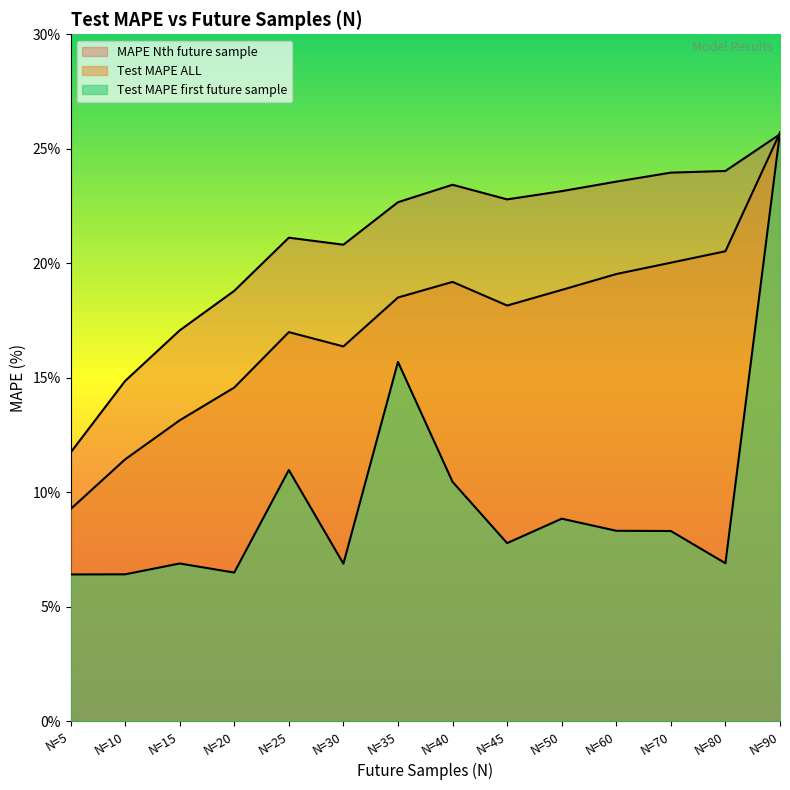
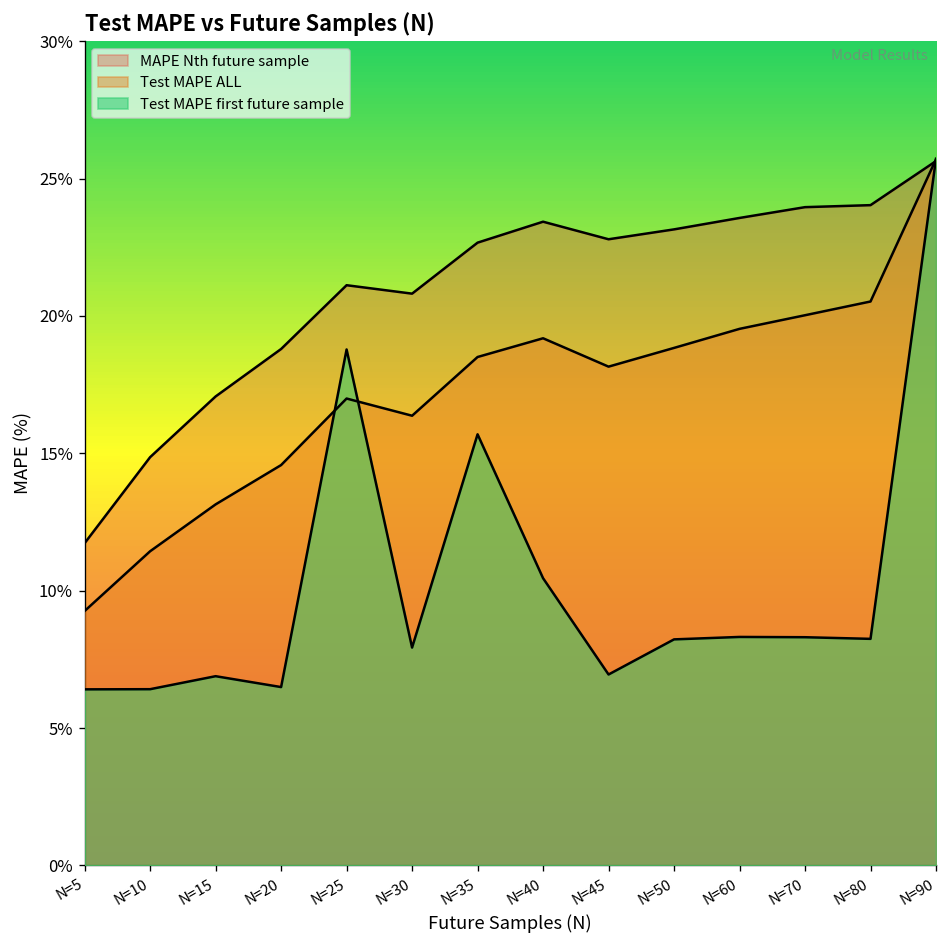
  {
    "Test MAPE first future sample": {
      "N=5": "6.4%",
      "N=10": "6.4%",
      "N=15": "6.9%",
      "N=20": "6.5%",
-     "N=25": "11.0%",
-     "N=30": "6.9%",
+     "N=25": "18.8%",
+     "N=30": "7.9%",
      "N=35": "15.7%",
      "N=40": "10.5%",
-     "N=45": "7.8%",
-     "N=50": "8.8%",
+     "N=45": "7.0%",
+     "N=50": "8.2%",
      "N=60": "8.3%",
      "N=70": "8.3%",
-     "N=80": "6.9%"
+     "N=80": "8.2%"
    }
  }
